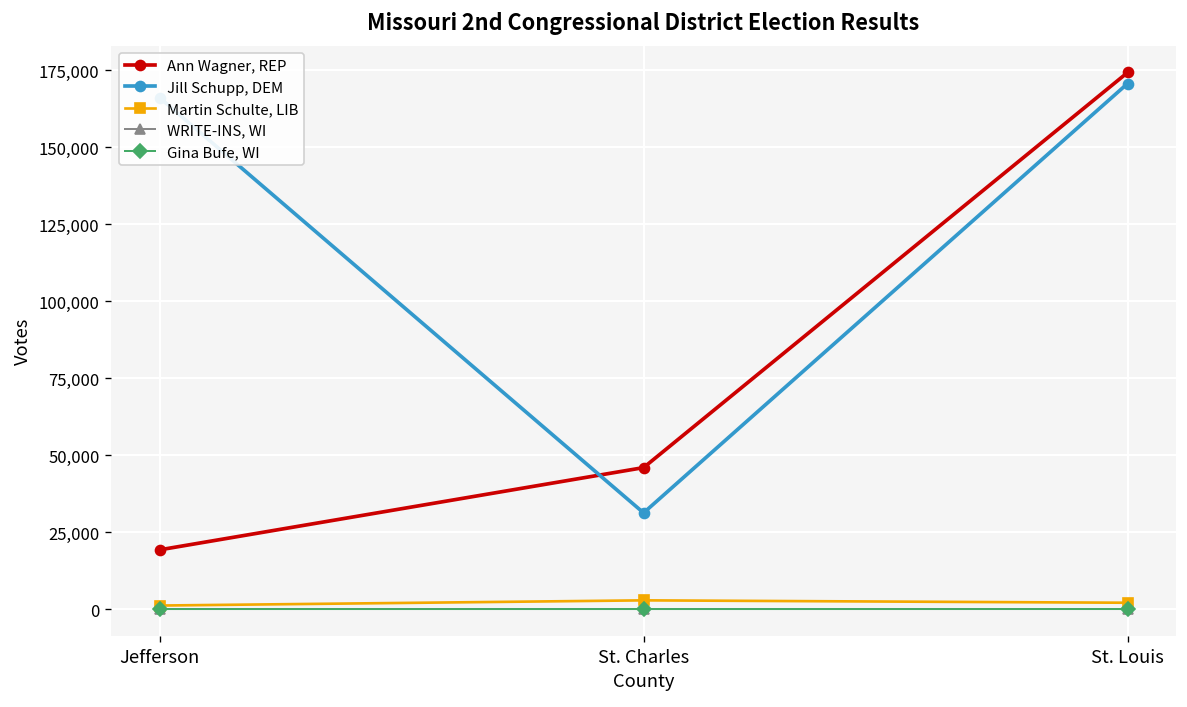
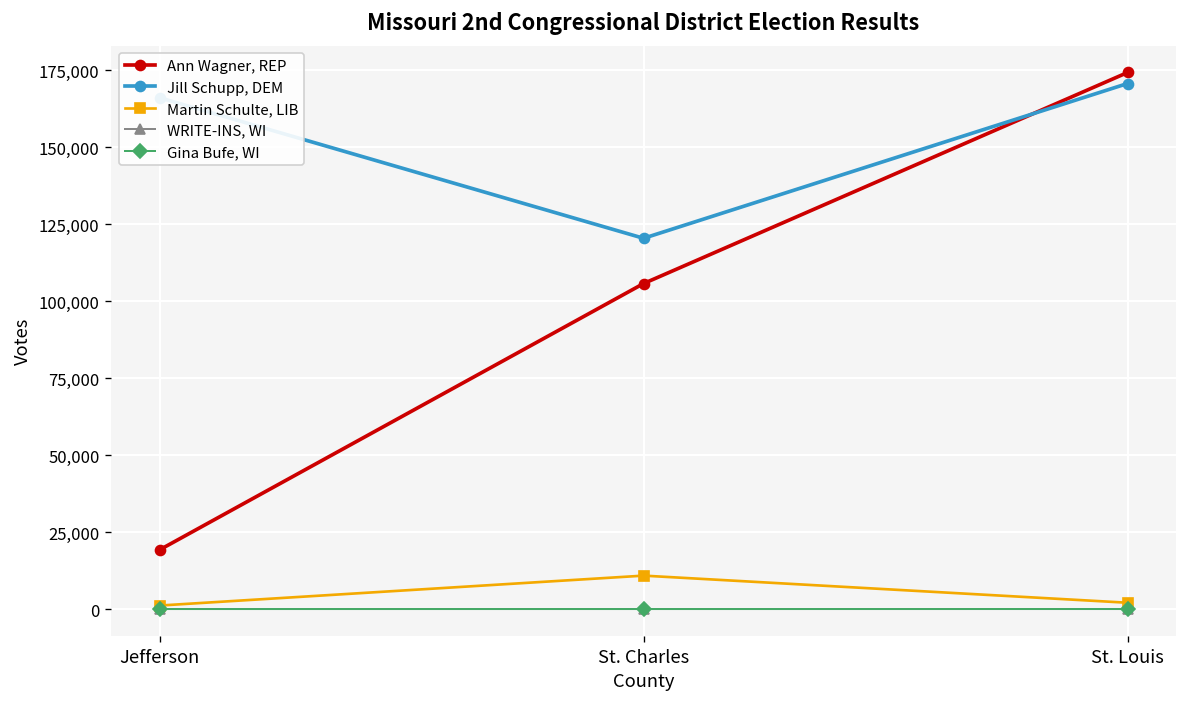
  {
    "Ann Wagner, REP": {
      "Jefferson": "19,000",
-     "St. Charles": "46,000",
+     "St. Charles": "106,000",
      "St. Louis": "174,000"
    },
    "Jill Schupp, DEM": {
-     "St. Charles": "31,000",
+     "St. Charles": "120,000",
      "St. Louis": "171,000"
    },
    "Martin Schulte, LIB": {
      "Jefferson": "1,000",
-     "St. Charles": "3,000",
+     "St. Charles": "11,000",
      "St. Louis": "2,000"
    },
    "Gina Bufe, WI": {
      "Jefferson": "0",
      "St. Charles": "0",
      "St. Louis": "0"
    }
  }
